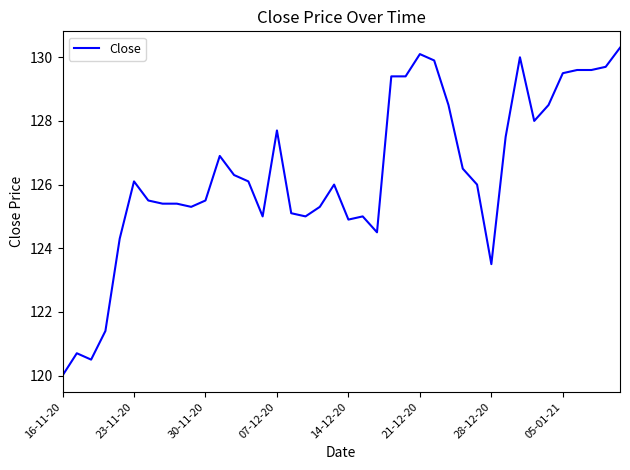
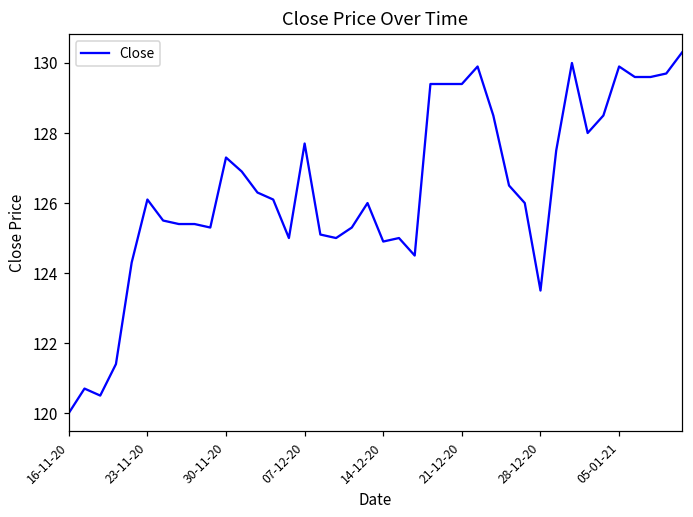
  {
    "16-11-20": 120.0,
    "23-11-20": 126.1,
-   "30-11-20": 125.5,
+   "30-11-20": 127.3,
    "07-12-20": 127.7,
    "14-12-20": 124.9,
-   "21-12-20": 130.1,
+   "21-12-20": 129.4,
    "28-12-20": 123.5,
-   "05-01-21": 129.5
+   "05-01-21": 129.9
  }
